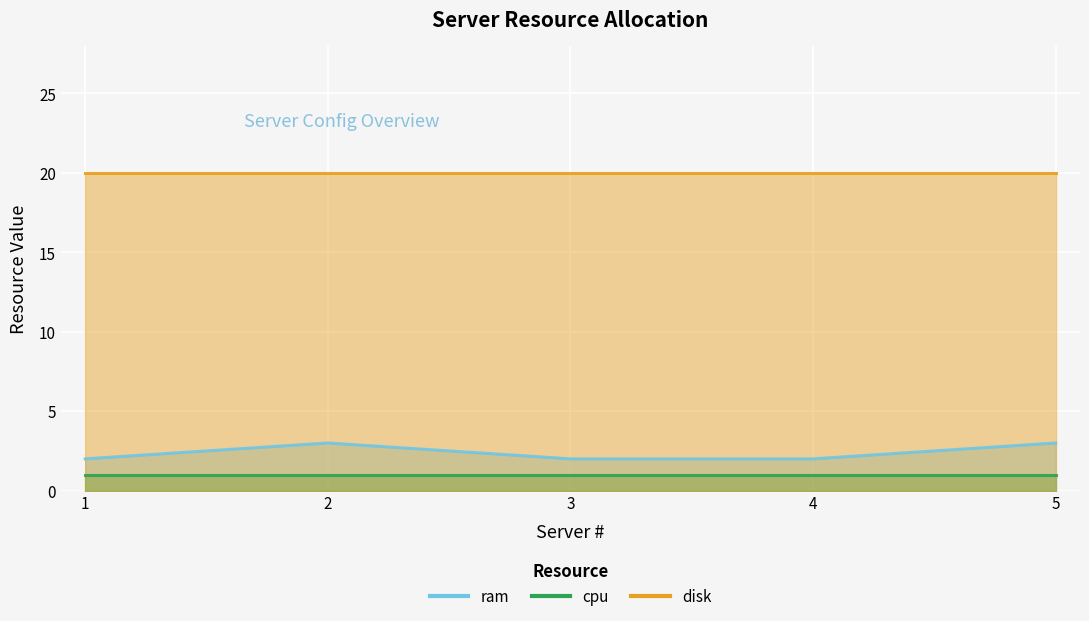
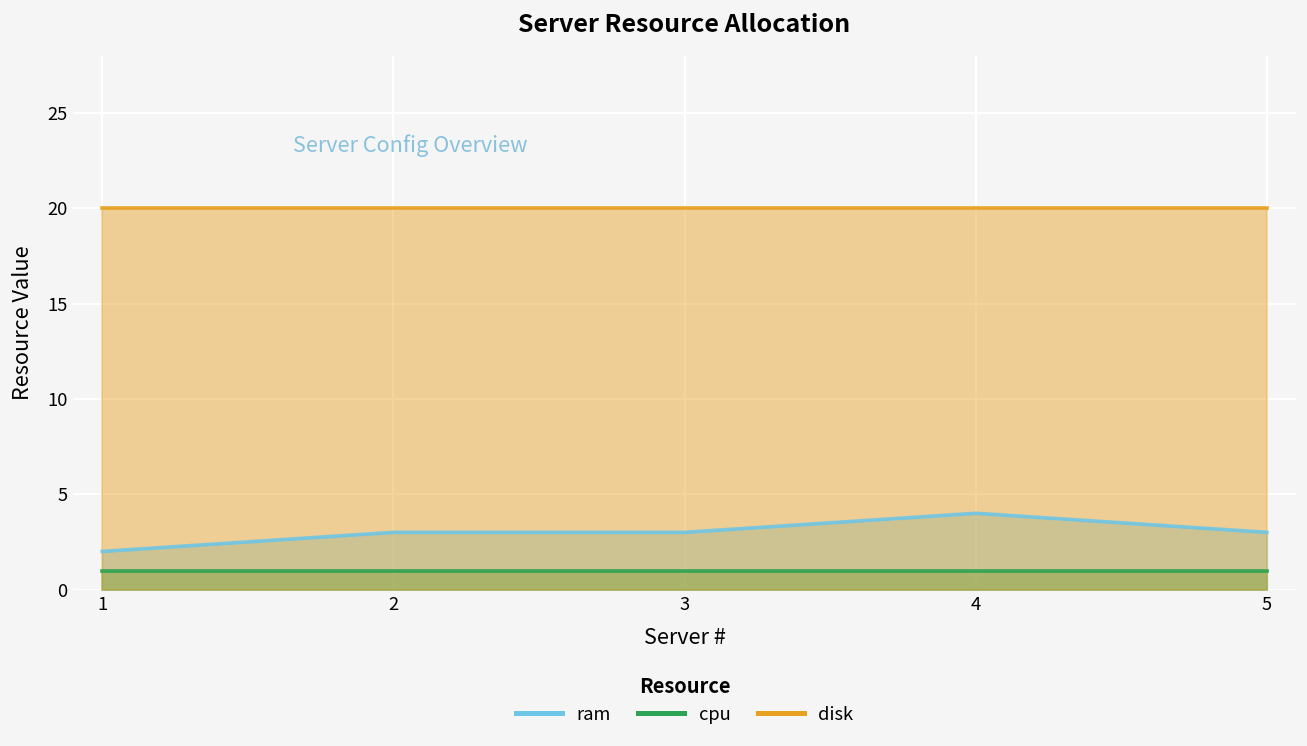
  {
    "ram": {
      "1": 2,
      "2": 3,
-     "3": 2,
-     "4": 2,
+     "3": 3,
+     "4": 4,
      "5": 3
    },
    "cpu": {
      "1": 1,
      "2": 1,
      "3": 1,
      "4": 1,
      "5": 1
    },
    "disk": {
      "1": 20,
      "2": 20,
      "3": 20,
      "4": 20,
      "5": 20
    }
  }
